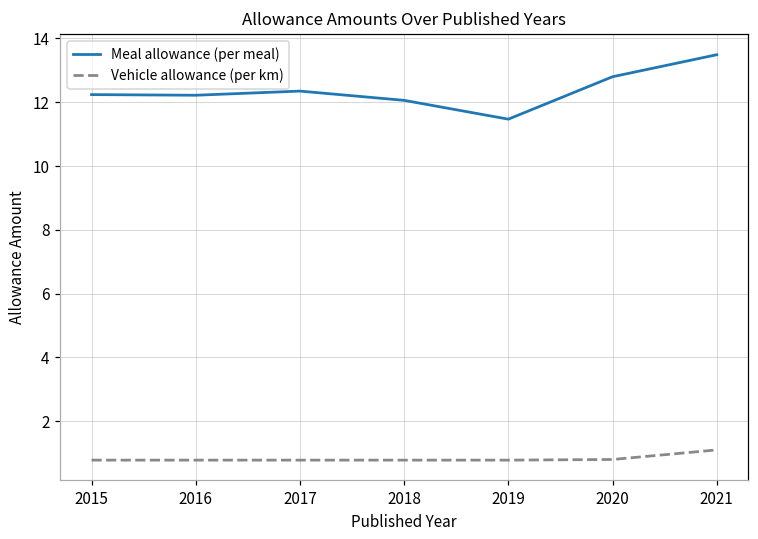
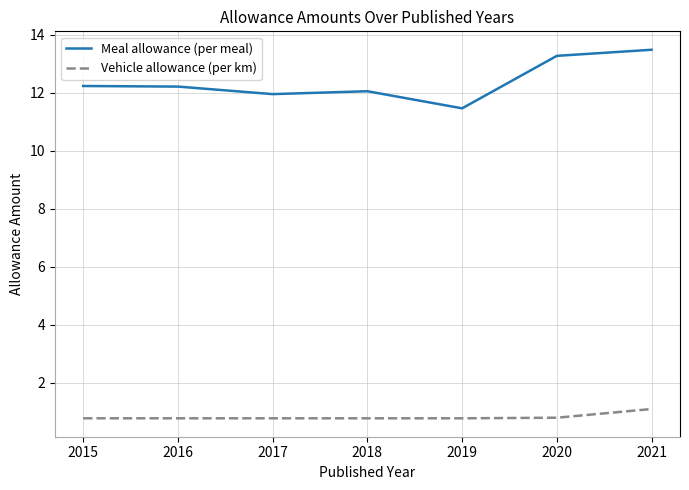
  {
    "Meal allowance (per meal)": {
      "2015": 12.2,
      "2016": 12.2,
-     "2017": 12.4,
+     "2017": 12.0,
      "2018": 12.1,
      "2019": 11.5,
-     "2020": 12.8,
+     "2020": 13.3,
      "2021": 13.5
    },
    "Vehicle allowance (per km)": {
      "2015": 0.8,
      "2016": 0.8,
      "2017": 0.8,
      "2018": 0.8,
      "2019": 0.8,
      "2020": 0.8,
      "2021": 1.1
    }
  }
